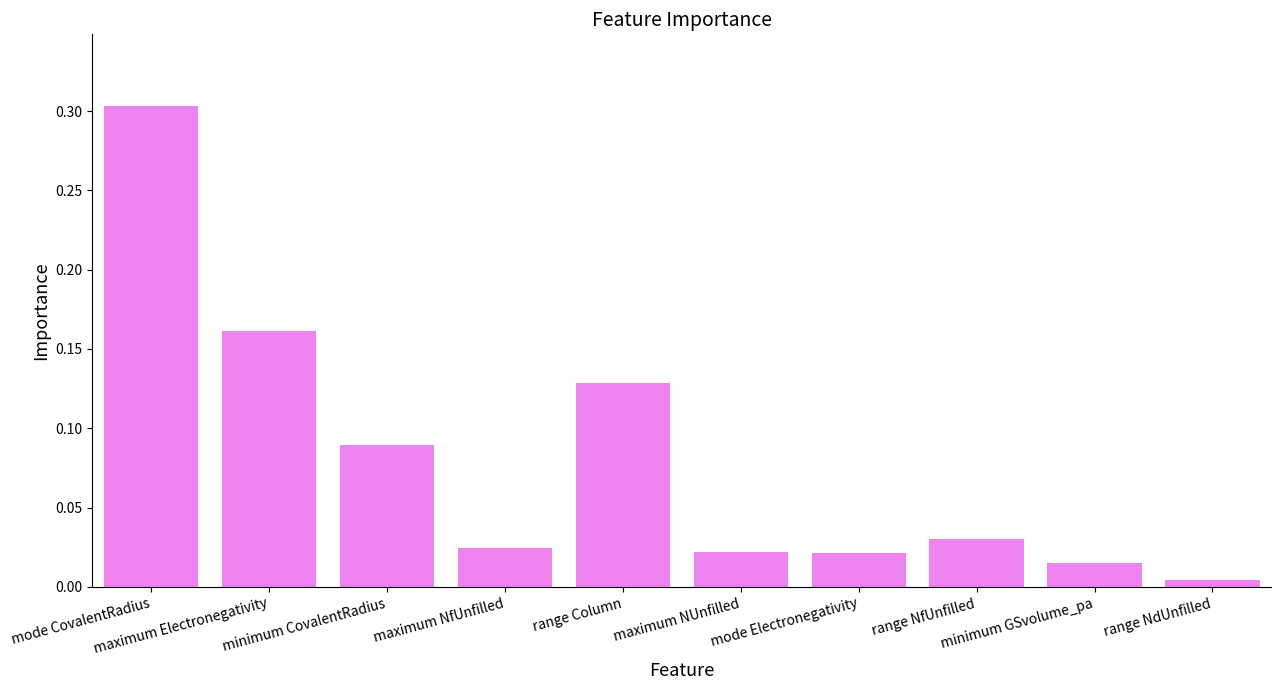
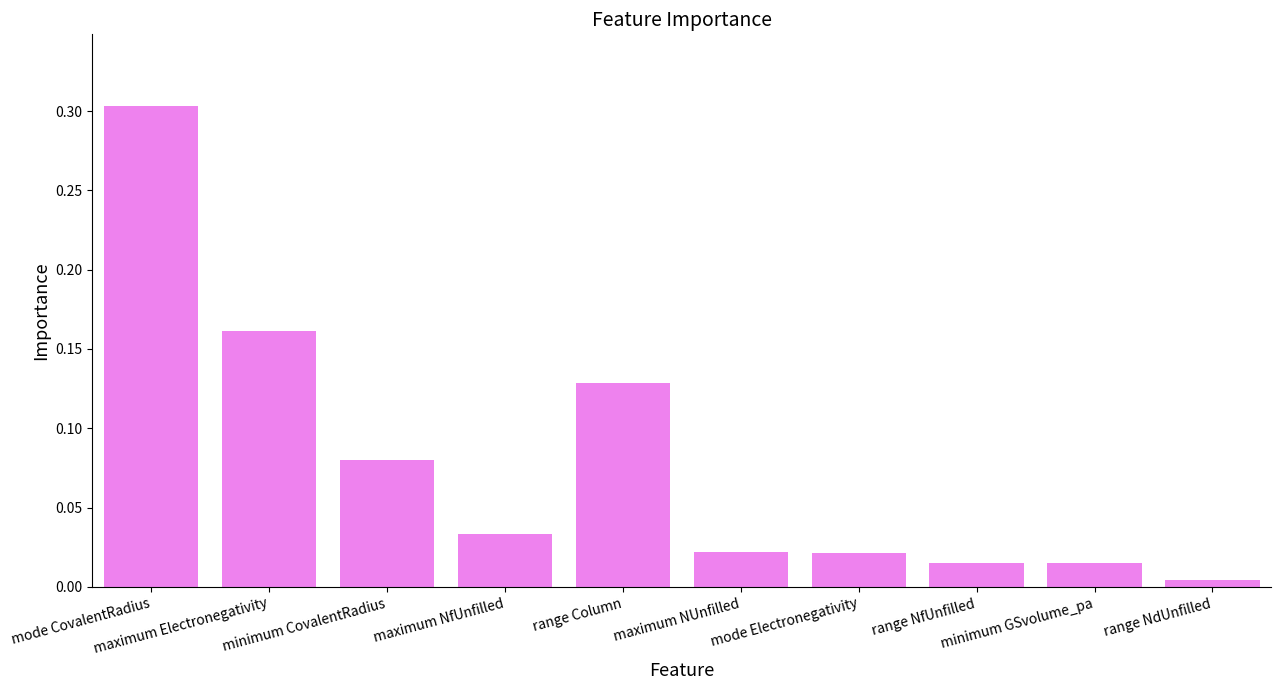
  {
    "mode CovalentRadius": 0.303,
    "maximum Electronegativity": 0.161,
-   "minimum CovalentRadius": 0.089,
-   "maximum NfUnfilled": 0.024,
+   "minimum CovalentRadius": 0.080,
+   "maximum NfUnfilled": 0.034,
    "range Column": 0.128,
    "maximum NUnfilled": 0.022,
    "mode Electronegativity": 0.021,
-   "range NfUnfilled": 0.030,
+   "range NfUnfilled": 0.015,
    "minimum GSvolume_pa": 0.015,
    "range NdUnfilled": 0.004
  }
